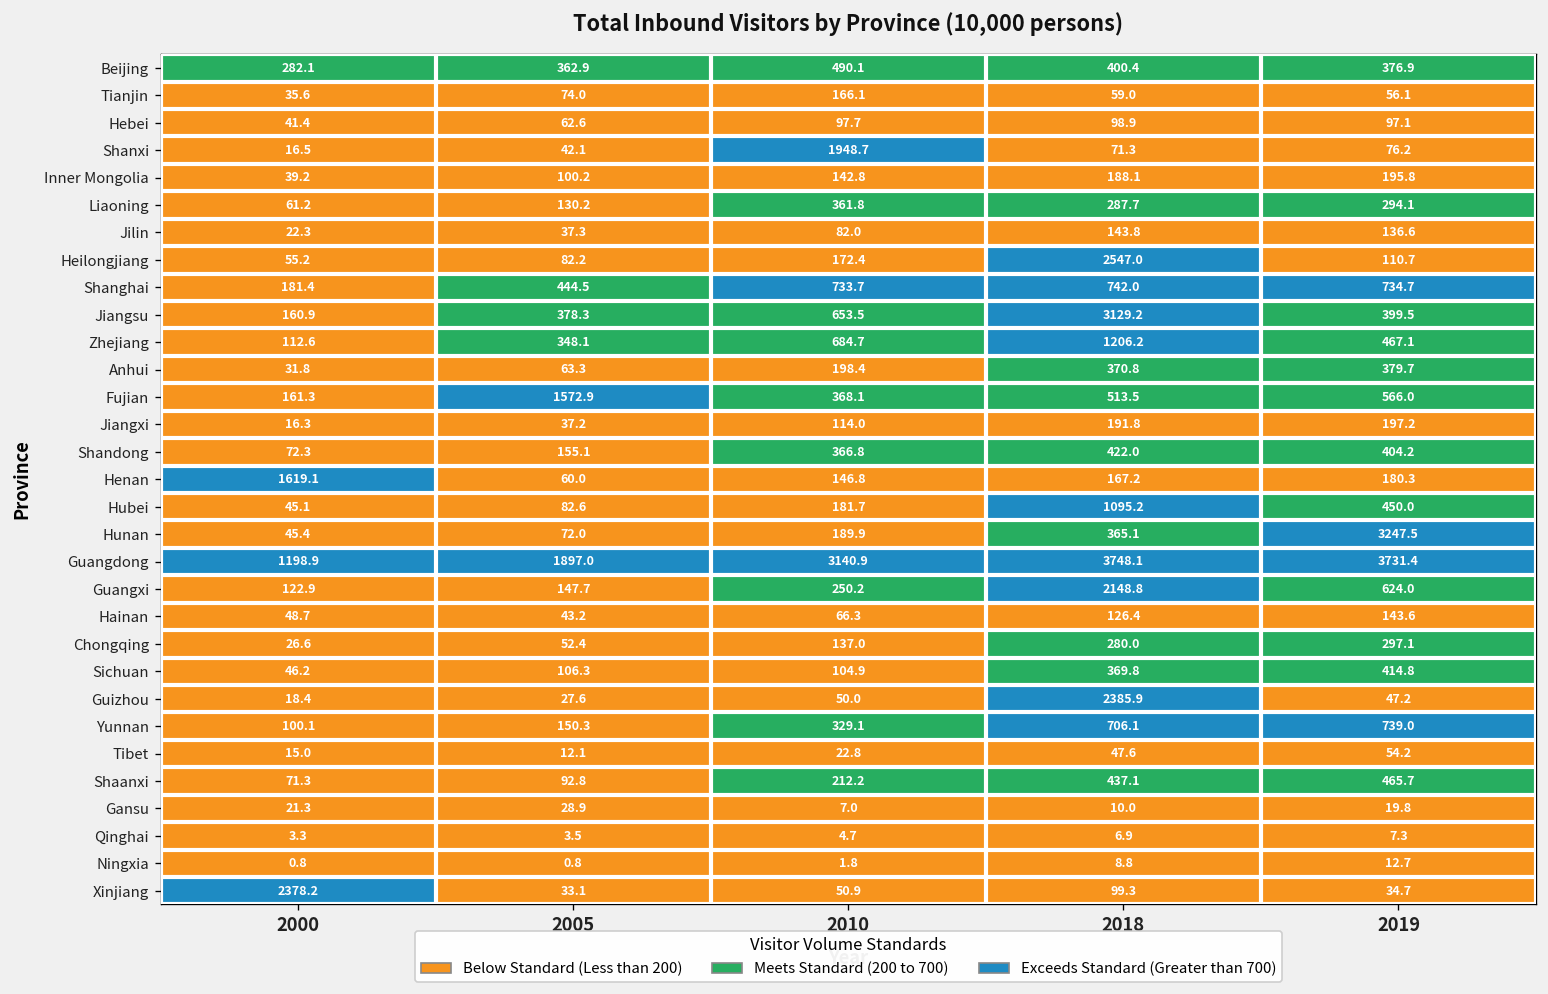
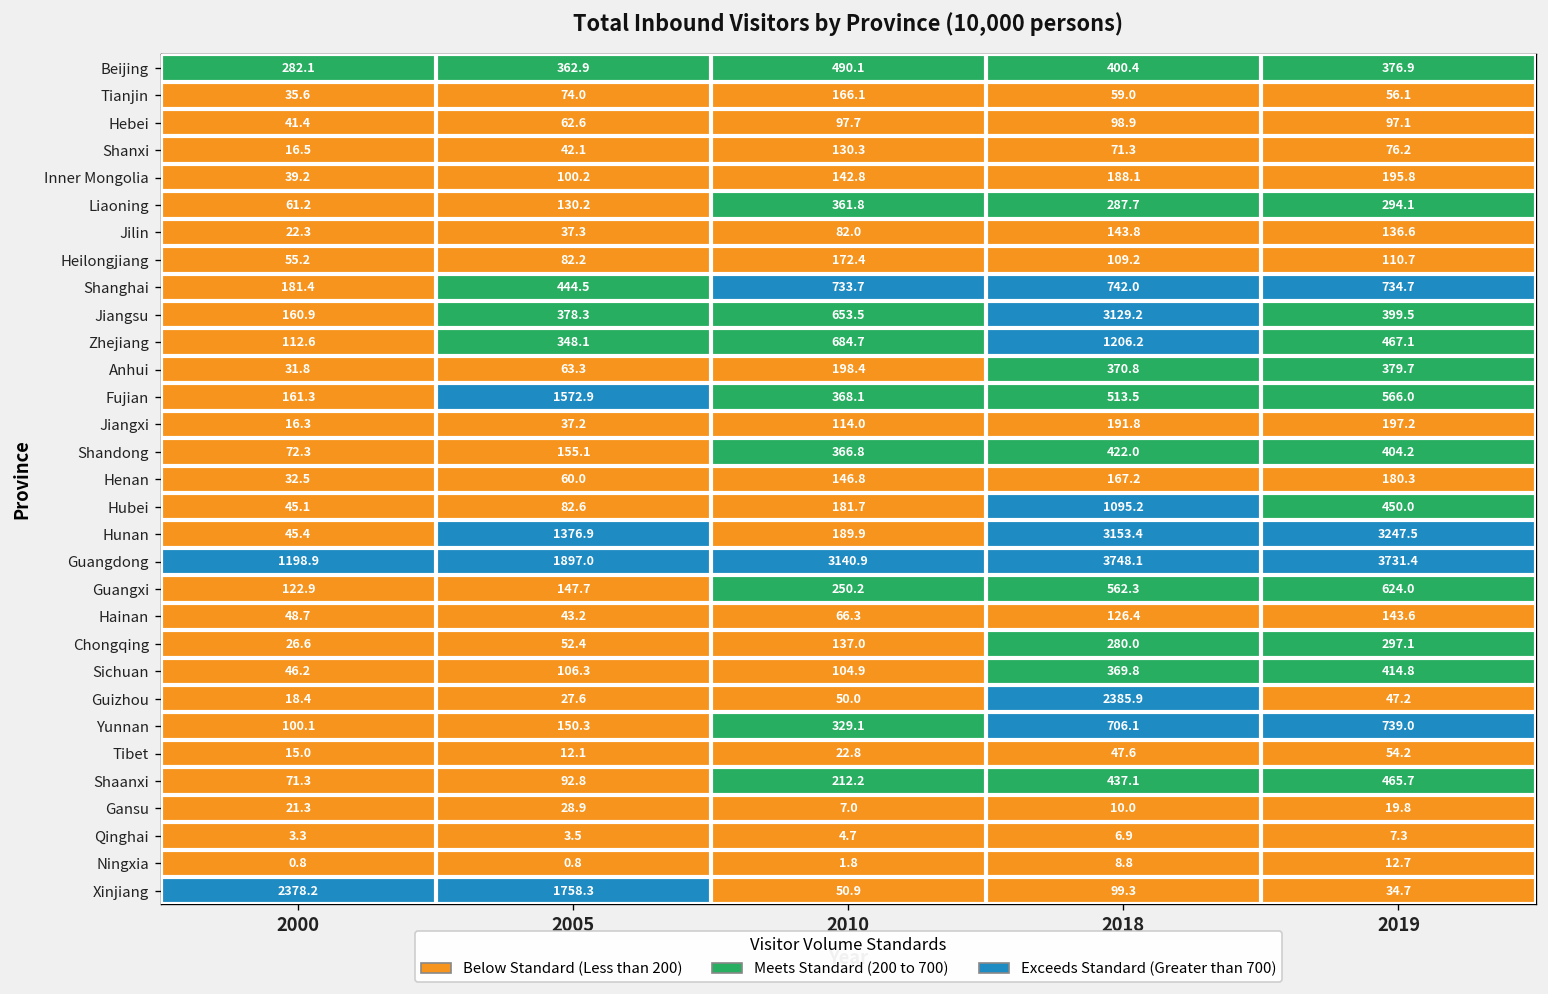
  {
    "Beijing": {
      "2000": 282.1,
      "2005": 362.9,
      "2010": 490.1,
      "2018": 400.4,
      "2019": 376.9
    },
    "Tianjin": {
      "2000": 35.6,
      "2005": 74.0,
      "2010": 166.1,
      "2018": 59.0,
      "2019": 56.1
    },
    "Hebei": {
      "2000": 41.4,
      "2005": 62.6,
      "2010": 97.7,
      "2018": 98.9,
      "2019": 97.1
    },
    "Shanxi": {
      "2000": 16.5,
      "2005": 42.1,
-     "2010": 1948.7,
+     "2010": 130.3,
      "2018": 71.3,
      "2019": 76.2
    },
    "Inner Mongolia": {
      "2000": 39.2,
      "2005": 100.2,
      "2010": 142.8,
      "2018": 188.1,
      "2019": 195.8
    },
    "Liaoning": {
      "2000": 61.2,
      "2005": 130.2,
      "2010": 361.8,
      "2018": 287.7,
      "2019": 294.1
    },
    "Jilin": {
      "2000": 22.3,
      "2005": 37.3,
      "2010": 82.0,
      "2018": 143.8,
      "2019": 136.6
    },
    "Heilongjiang": {
      "2000": 55.2,
      "2005": 82.2,
      "2010": 172.4,
-     "2018": 2547.0,
+     "2018": 109.2,
      "2019": 110.7
    },
    "Shanghai": {
      "2000": 181.4,
      "2005": 444.5,
      "2010": 733.7,
      "2018": 742.0,
      "2019": 734.7
    },
    "Jiangsu": {
      "2000": 160.9,
      "2005": 378.3,
      "2010": 653.5,
      "2018": 3129.2,
      "2019": 399.5
    },
    "Zhejiang": {
      "2000": 112.6,
      "2005": 348.1,
      "2010": 684.7,
      "2018": 1206.2,
      "2019": 467.1
    },
    "Anhui": {
      "2000": 31.8,
      "2005": 63.3,
      "2010": 198.4,
      "2018": 370.8,
      "2019": 379.7
    },
    "Fujian": {
      "2000": 161.3,
      "2005": 1572.9,
      "2010": 368.1,
      "2018": 513.5,
      "2019": 566.0
    },
    "Jiangxi": {
      "2000": 16.3,
      "2005": 37.2,
      "2010": 114.0,
      "2018": 191.8,
      "2019": 197.2
    },
    "Shandong": {
      "2000": 72.3,
      "2005": 155.1,
      "2010": 366.8,
      "2018": 422.0,
      "2019": 404.2
    },
    "Henan": {
-     "2000": 1619.1,
+     "2000": 32.5,
      "2005": 60.0,
      "2010": 146.8,
      "2018": 167.2,
      "2019": 180.3
    },
    "Hubei": {
      "2000": 45.1,
      "2005": 82.6,
      "2010": 181.7,
      "2018": 1095.2,
      "2019": 450.0
    },
    "Hunan": {
      "2000": 45.4,
-     "2005": 72.0,
+     "2005": 1376.9,
      "2010": 189.9,
-     "2018": 365.1,
+     "2018": 3153.4,
      "2019": 3247.5
    },
    "Guangdong": {
      "2000": 1198.9,
      "2005": 1897.0,
      "2010": 3140.9,
      "2018": 3748.1,
      "2019": 3731.4
    },
    "Guangxi": {
      "2000": 122.9,
      "2005": 147.7,
      "2010": 250.2,
-     "2018": 2148.8,
+     "2018": 562.3,
      "2019": 624.0
    },
    "Hainan": {
      "2000": 48.7,
      "2005": 43.2,
      "2010": 66.3,
      "2018": 126.4,
      "2019": 143.6
    },
    "Chongqing": {
      "2000": 26.6,
      "2005": 52.4,
      "2010": 137.0,
      "2018": 280.0,
      "2019": 297.1
    },
    "Sichuan": {
      "2000": 46.2,
      "2005": 106.3,
      "2010": 104.9,
      "2018": 369.8,
      "2019": 414.8
    },
    "Guizhou": {
      "2000": 18.4,
      "2005": 27.6,
      "2010": 50.0,
      "2018": 2385.9,
      "2019": 47.2
    },
    "Yunnan": {
      "2000": 100.1,
      "2005": 150.3,
      "2010": 329.1,
      "2018": 706.1,
      "2019": 739.0
    },
    "Tibet": {
      "2000": 15.0,
      "2005": 12.1,
      "2010": 22.8,
      "2018": 47.6,
      "2019": 54.2
    },
    "Shaanxi": {
      "2000": 71.3,
      "2005": 92.8,
      "2010": 212.2,
      "2018": 437.1,
      "2019": 465.7
    },
    "Gansu": {
      "2000": 21.3,
      "2005": 28.9,
      "2010": 7.0,
      "2018": 10.0,
      "2019": 19.8
    },
    "Qinghai": {
      "2000": 3.3,
      "2005": 3.5,
      "2010": 4.7,
      "2018": 6.9,
      "2019": 7.3
    },
    "Ningxia": {
      "2000": 0.8,
      "2005": 0.8,
      "2010": 1.8,
      "2018": 8.8,
      "2019": 12.7
    },
    "Xinjiang": {
      "2000": 2378.2,
-     "2005": 33.1,
+     "2005": 1758.3,
      "2010": 50.9,
      "2018": 99.3,
      "2019": 34.7
    }
  }
